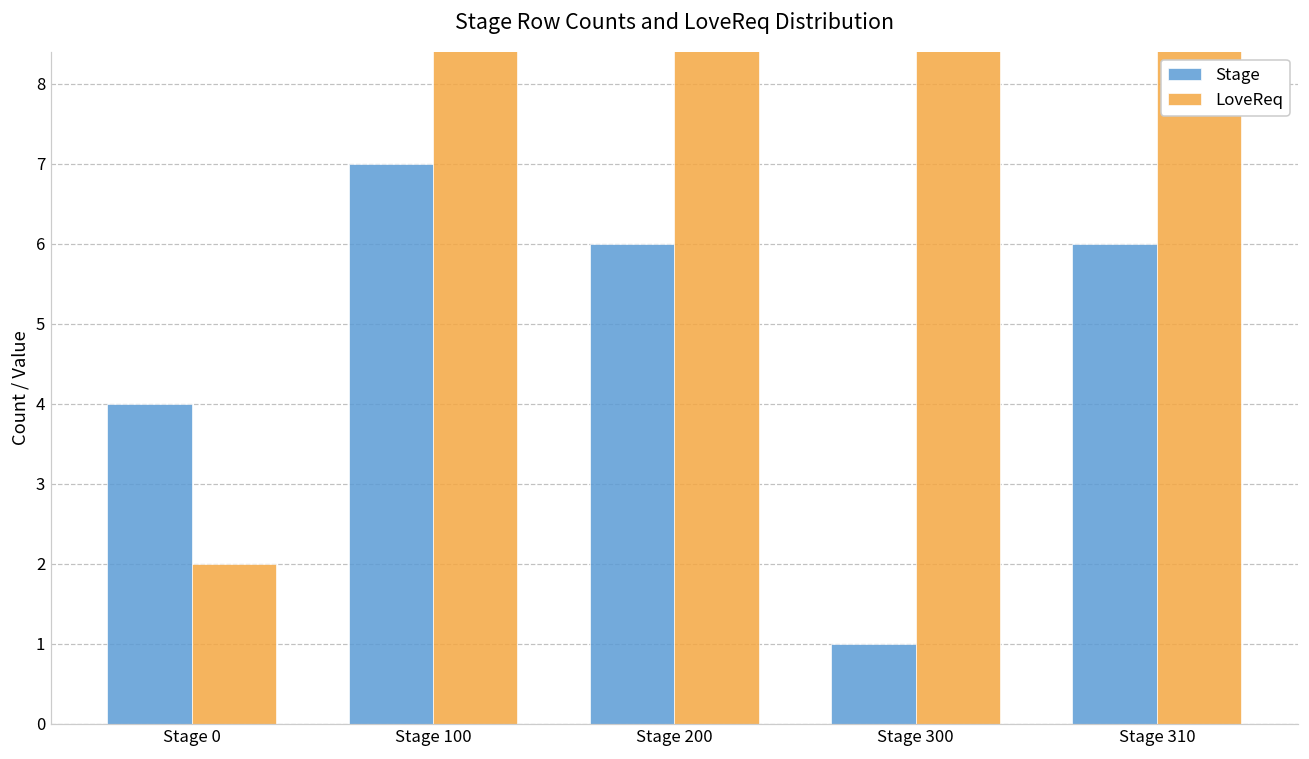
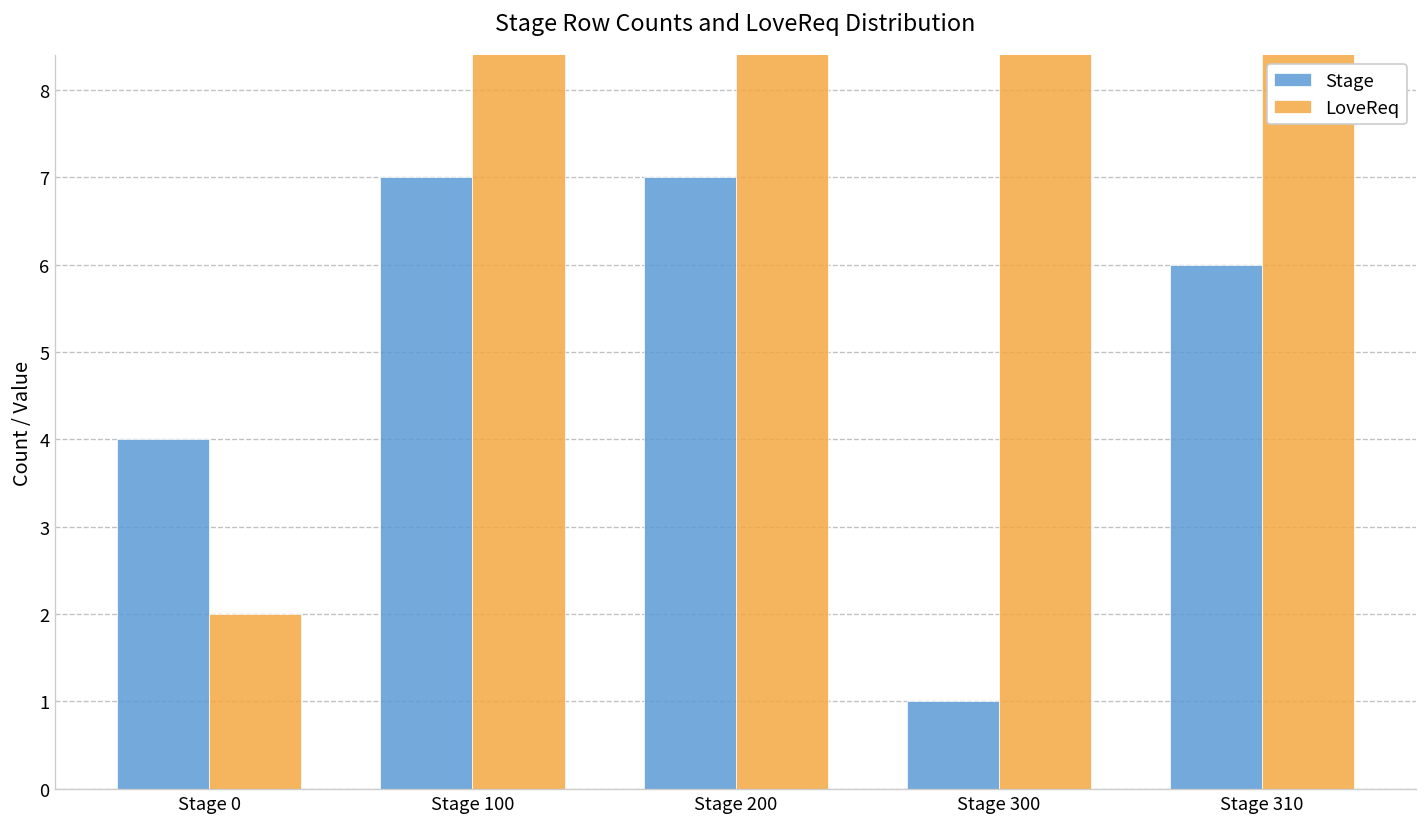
  {
    "Stage": {
      "Stage 0": 4,
      "Stage 100": 7,
-     "Stage 200": 6,
+     "Stage 200": 7,
      "Stage 300": 1,
      "Stage 310": 6
    },
    "LoveReq": {
      "Stage 0": 2
    }
  }
